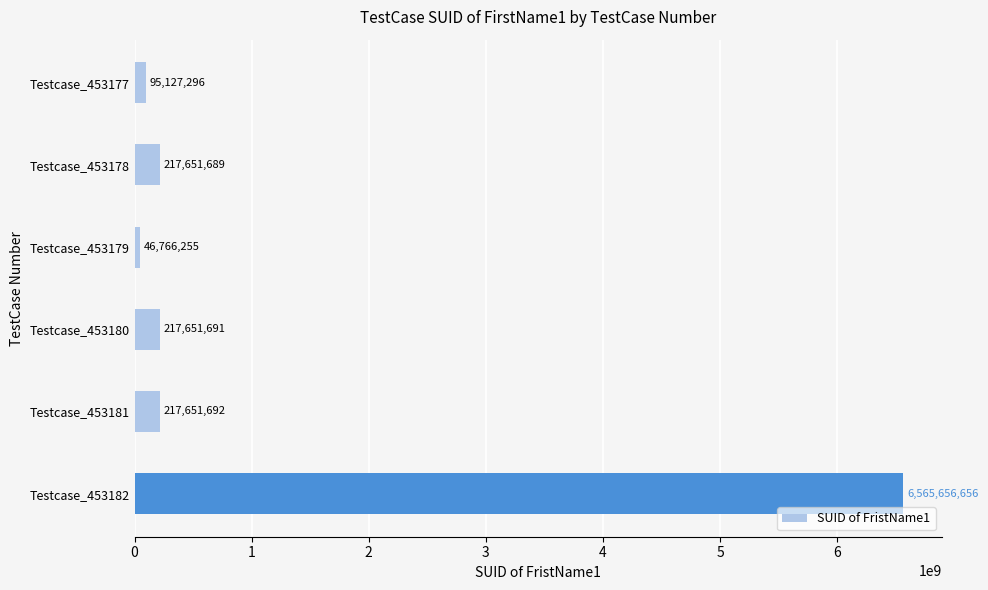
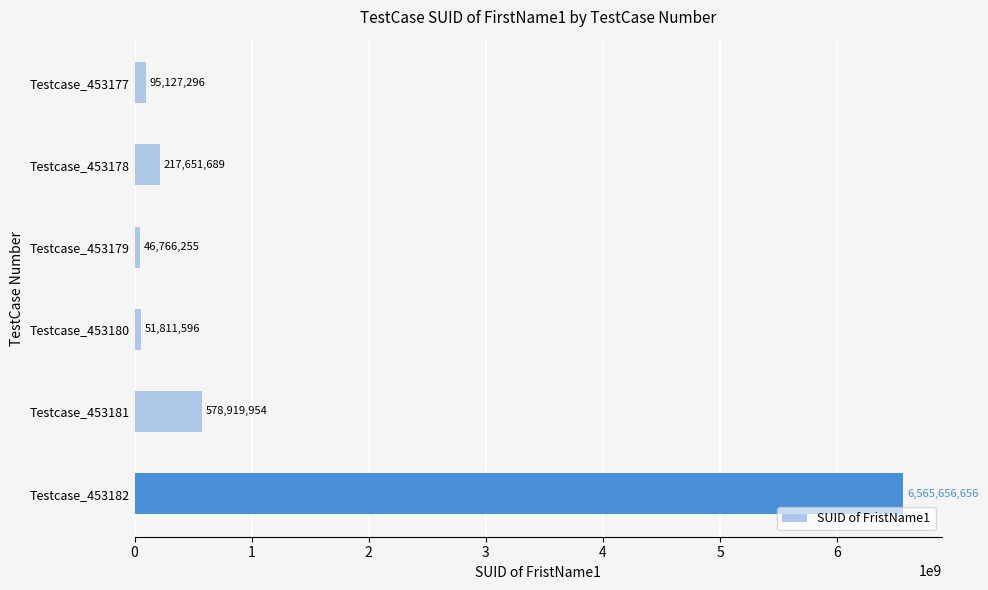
  {
    "Testcase_453177": "95,127,296",
    "Testcase_453178": "217,651,689",
    "Testcase_453179": "46,766,255",
-   "Testcase_453180": "217,651,691",
-   "Testcase_453181": "217,651,692",
+   "Testcase_453180": "51,811,596",
+   "Testcase_453181": "578,919,954",
    "Testcase_453182": "6,565,656,656"
  }
